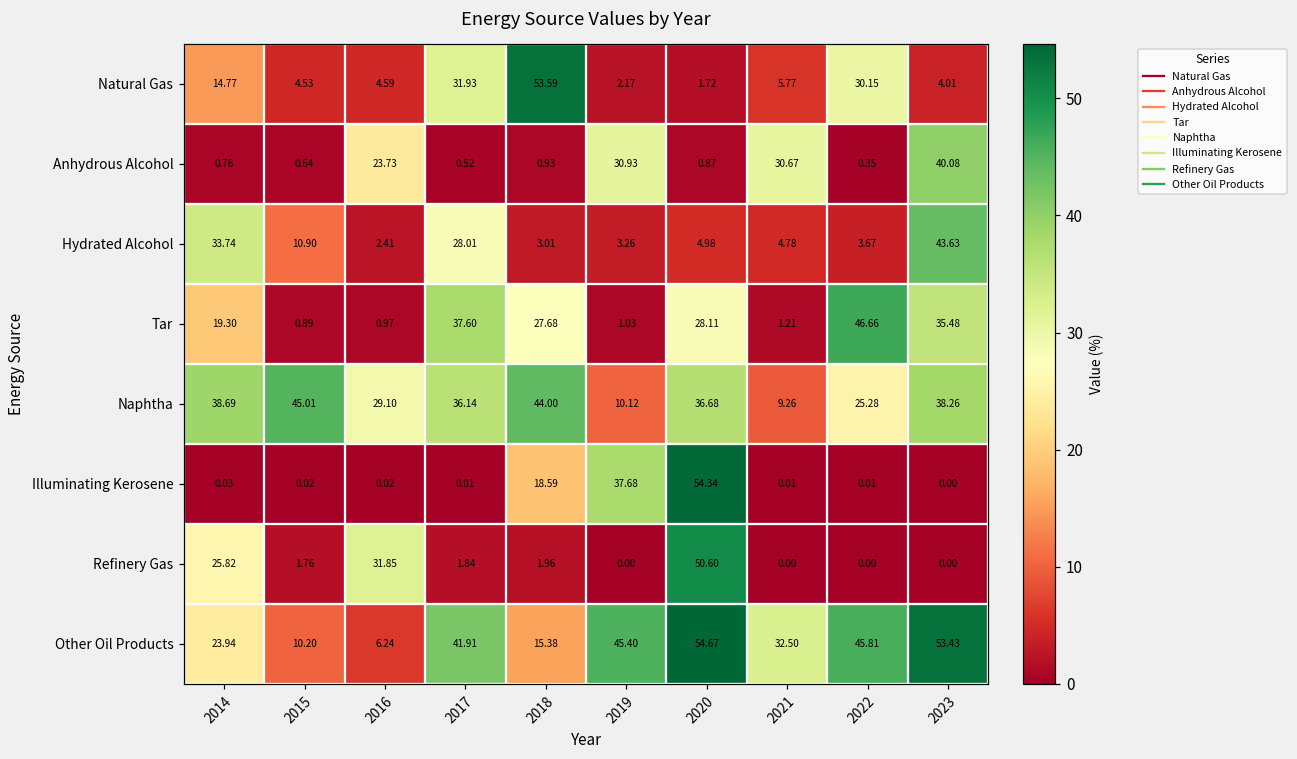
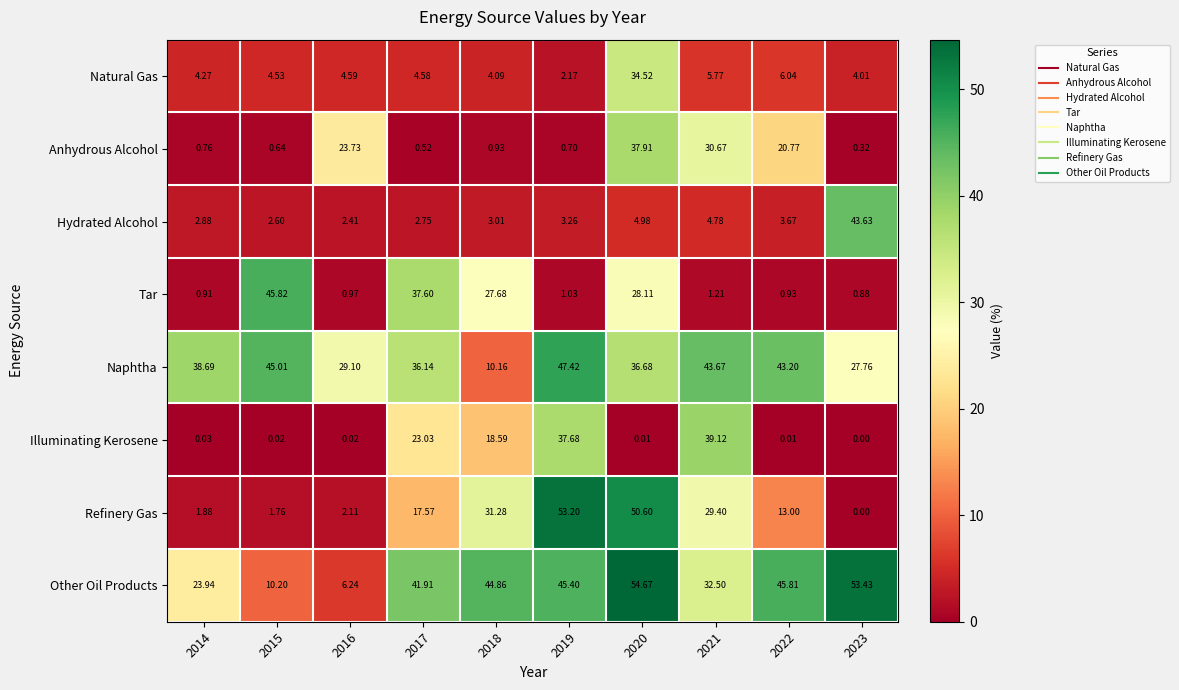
  {
    "Natural Gas": {
-     "2014": 14.77,
+     "2014": 4.27,
      "2015": 4.53,
      "2016": 4.59,
-     "2017": 31.93,
-     "2018": 53.59,
+     "2017": 4.58,
+     "2018": 4.09,
      "2019": 2.17,
-     "2020": 1.72,
+     "2020": 34.52,
      "2021": 5.77,
-     "2022": 30.15,
+     "2022": 6.04,
      "2023": 4.01
    },
    "Anhydrous Alcohol": {
      "2014": 0.76,
      "2015": 0.64,
      "2016": 23.73,
      "2017": 0.52,
      "2018": 0.93,
-     "2019": 30.93,
-     "2020": 0.87,
+     "2019": 0.70,
+     "2020": 37.91,
      "2021": 30.67,
-     "2022": 0.35,
-     "2023": 40.08
+     "2022": 20.77,
+     "2023": 0.32
    },
    "Hydrated Alcohol": {
-     "2014": 33.74,
-     "2015": 10.90,
+     "2014": 2.88,
+     "2015": 2.60,
      "2016": 2.41,
-     "2017": 28.01,
+     "2017": 2.75,
      "2018": 3.01,
      "2019": 3.26,
      "2020": 4.98,
      "2021": 4.78,
      "2022": 3.67,
      "2023": 43.63
    },
    "Tar": {
-     "2014": 19.30,
-     "2015": 0.89,
+     "2014": 0.91,
+     "2015": 45.82,
      "2016": 0.97,
      "2017": 37.60,
      "2018": 27.68,
      "2019": 1.03,
      "2020": 28.11,
      "2021": 1.21,
-     "2022": 46.66,
-     "2023": 35.48
+     "2022": 0.93,
+     "2023": 0.88
    },
    "Naphtha": {
      "2014": 38.69,
      "2015": 45.01,
      "2016": 29.10,
      "2017": 36.14,
-     "2018": 44.00,
-     "2019": 10.12,
+     "2018": 10.16,
+     "2019": 47.42,
      "2020": 36.68,
-     "2021": 9.26,
-     "2022": 25.28,
-     "2023": 38.26
+     "2021": 43.67,
+     "2022": 43.20,
+     "2023": 27.76
    },
    "Illuminating Kerosene": {
      "2014": 0.03,
      "2015": 0.02,
      "2016": 0.02,
-     "2017": 0.01,
+     "2017": 23.03,
      "2018": 18.59,
      "2019": 37.68,
-     "2020": 54.34,
-     "2021": 0.01,
+     "2020": 0.01,
+     "2021": 39.12,
      "2022": 0.01,
      "2023": 0.00
    },
    "Refinery Gas": {
-     "2014": 25.82,
+     "2014": 1.88,
      "2015": 1.76,
-     "2016": 31.85,
-     "2017": 1.84,
-     "2018": 1.96,
-     "2019": 0.00,
+     "2016": 2.11,
+     "2017": 17.57,
+     "2018": 31.28,
+     "2019": 53.20,
      "2020": 50.60,
-     "2021": 0.00,
-     "2022": 0.00,
+     "2021": 29.40,
+     "2022": 13.00,
      "2023": 0.00
    },
    "Other Oil Products": {
      "2014": 23.94,
      "2015": 10.20,
      "2016": 6.24,
      "2017": 41.91,
-     "2018": 15.38,
+     "2018": 44.86,
      "2019": 45.40,
      "2020": 54.67,
      "2021": 32.50,
      "2022": 45.81,
      "2023": 53.43
    }
  }
